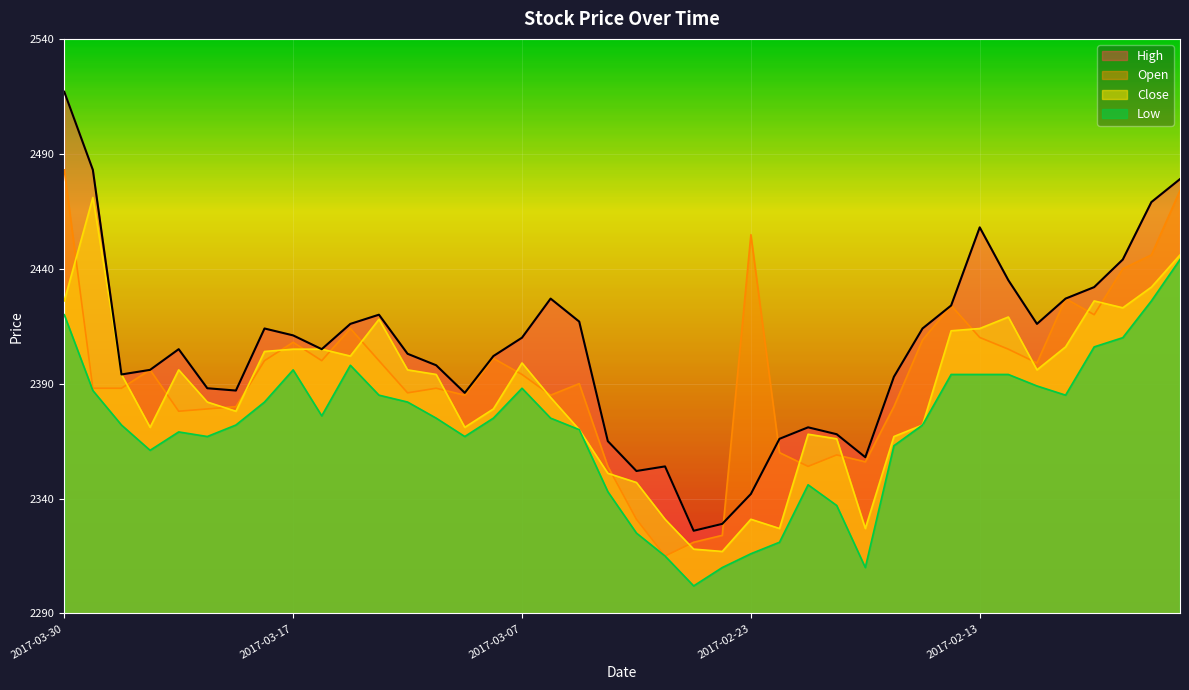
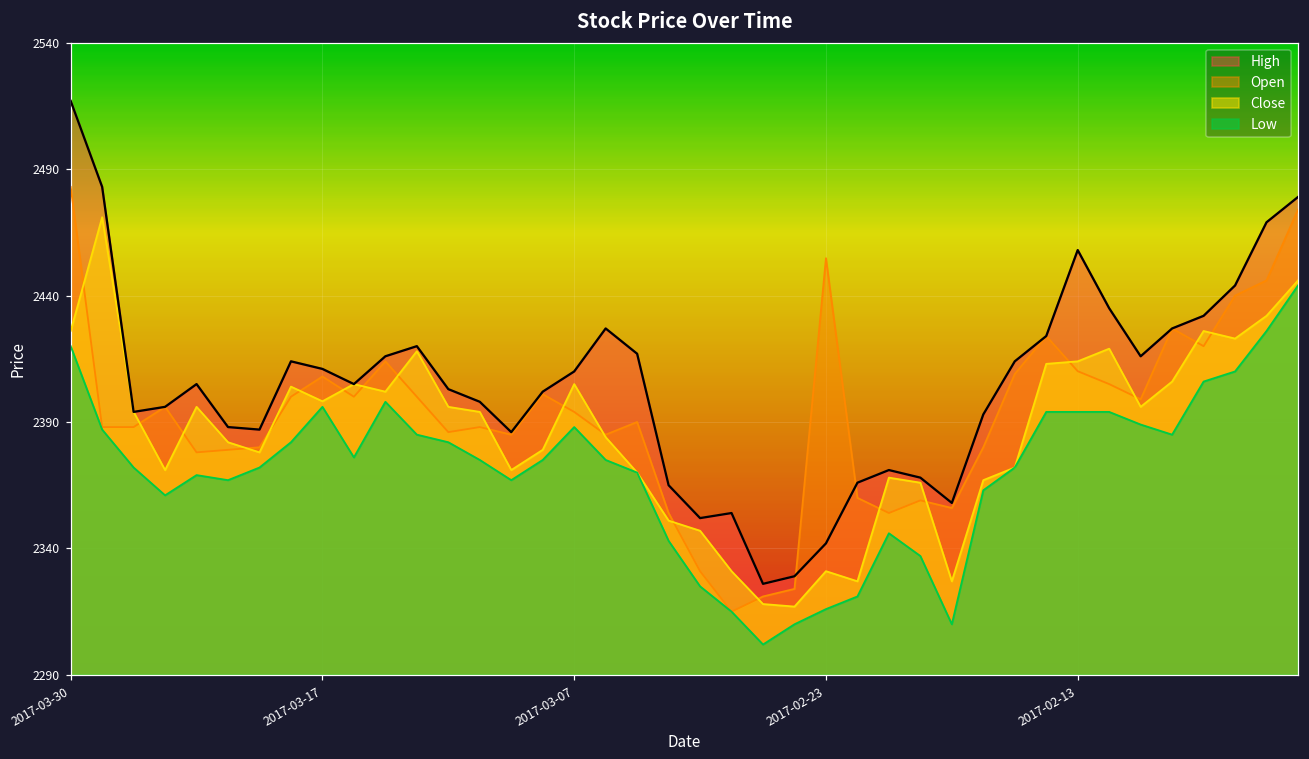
  {
    "High": {
      "2017-03-30": 2517,
      "2017-03-17": 2411,
      "2017-03-07": 2410,
      "2017-02-23": 2342,
      "2017-02-13": 2458
    },
    "Open": {
      "2017-03-30": 2483,
      "2017-03-17": 2408,
      "2017-03-07": 2394,
      "2017-02-23": 2455,
      "2017-02-13": 2410
    },
    "Close": {
      "2017-03-30": 2426,
-     "2017-03-17": 2405,
-     "2017-03-07": 2399,
+     "2017-03-17": 2398,
+     "2017-03-07": 2405,
      "2017-02-23": 2331,
      "2017-02-13": 2414
    },
    "Low": {
      "2017-03-30": 2420,
      "2017-03-17": 2396,
      "2017-03-07": 2388,
      "2017-02-23": 2316,
      "2017-02-13": 2394
    }
  }
